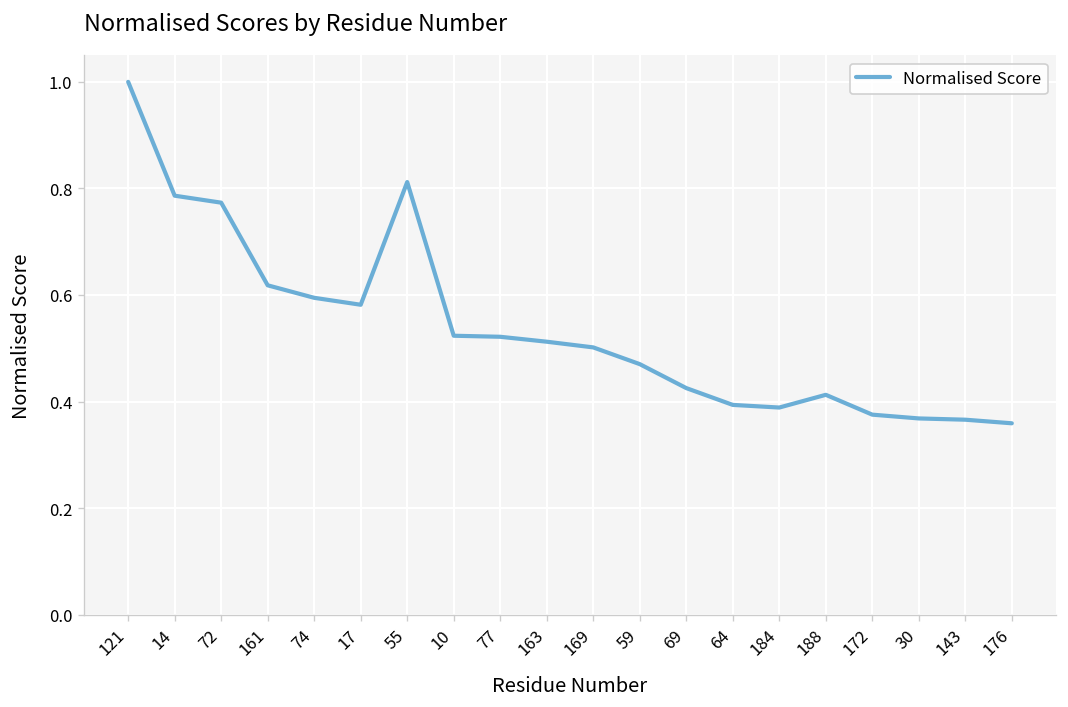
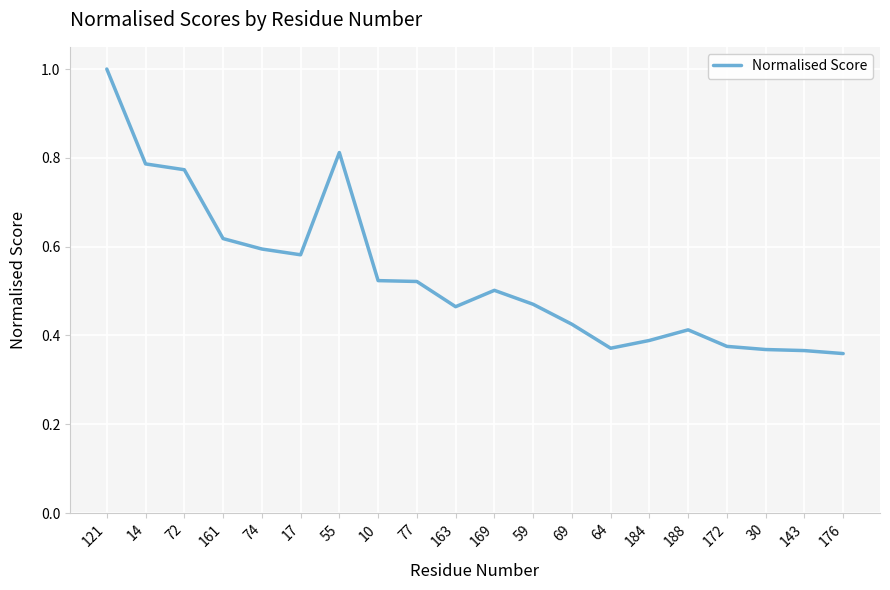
  {
    "121": 1.00,
    "14": 0.79,
    "72": 0.77,
    "161": 0.62,
    "74": 0.59,
    "17": 0.58,
    "55": 0.81,
    "10": 0.52,
    "77": 0.52,
-   "163": 0.51,
+   "163": 0.46,
    "169": 0.50,
    "59": 0.47,
    "69": 0.43,
-   "64": 0.39,
+   "64": 0.37,
    "184": 0.39,
    "188": 0.41,
    "172": 0.38,
    "30": 0.37,
    "143": 0.37,
    "176": 0.36
  }
